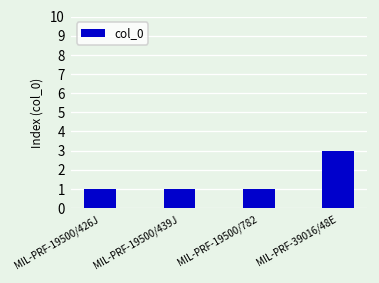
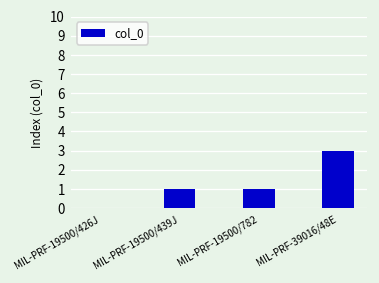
  {
-   "MIL-PRF-19500/426J": 1,
+   "MIL-PRF-19500/426J": 0,
    "MIL-PRF-19500/439J": 1,
    "MIL-PRF-19500/782": 1,
    "MIL-PRF-39016/48E": 3
  }
